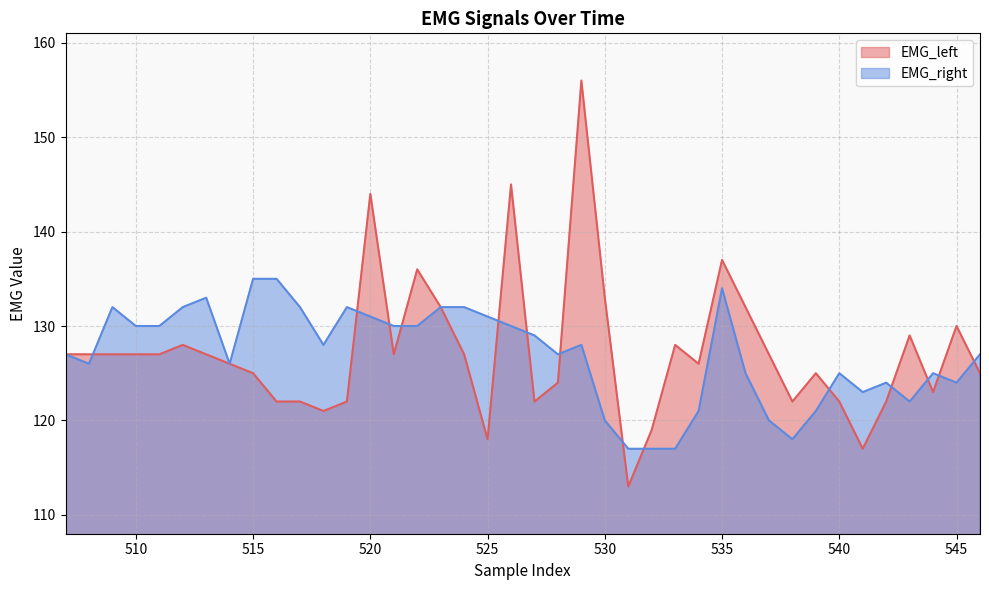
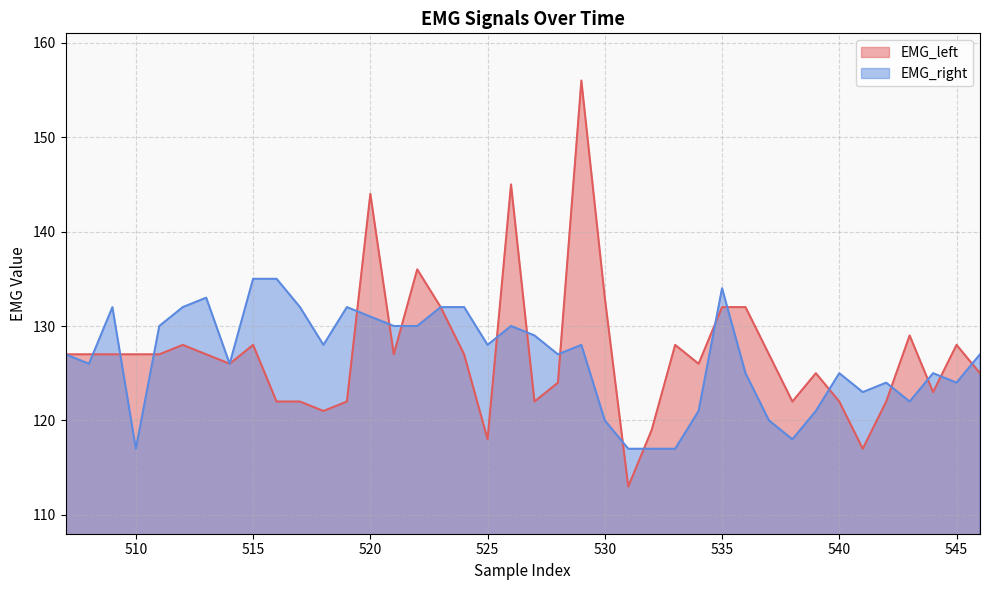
  {
    "EMG_left": {
      "510": 127,
-     "515": 125,
+     "515": 128,
      "520": 144,
      "525": 118,
      "530": 133,
-     "535": 137,
+     "535": 132,
      "540": 122,
-     "545": 130
+     "545": 128
    },
    "EMG_right": {
-     "510": 130,
+     "510": 117,
      "515": 135,
      "520": 131,
-     "525": 131,
+     "525": 128,
      "530": 120,
      "535": 134,
      "540": 125,
      "545": 124
    }
  }
